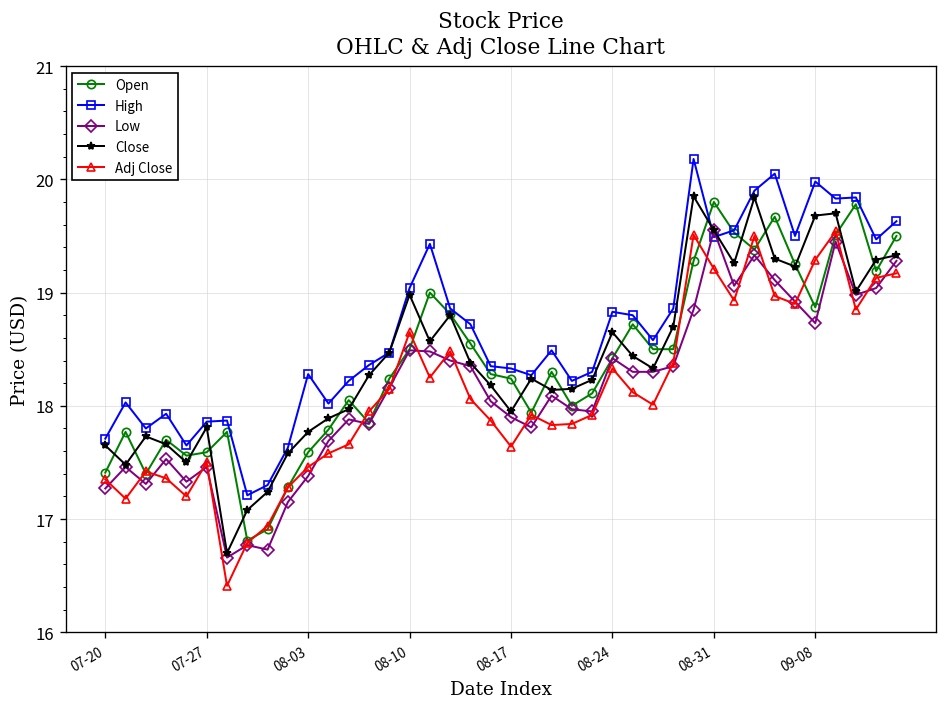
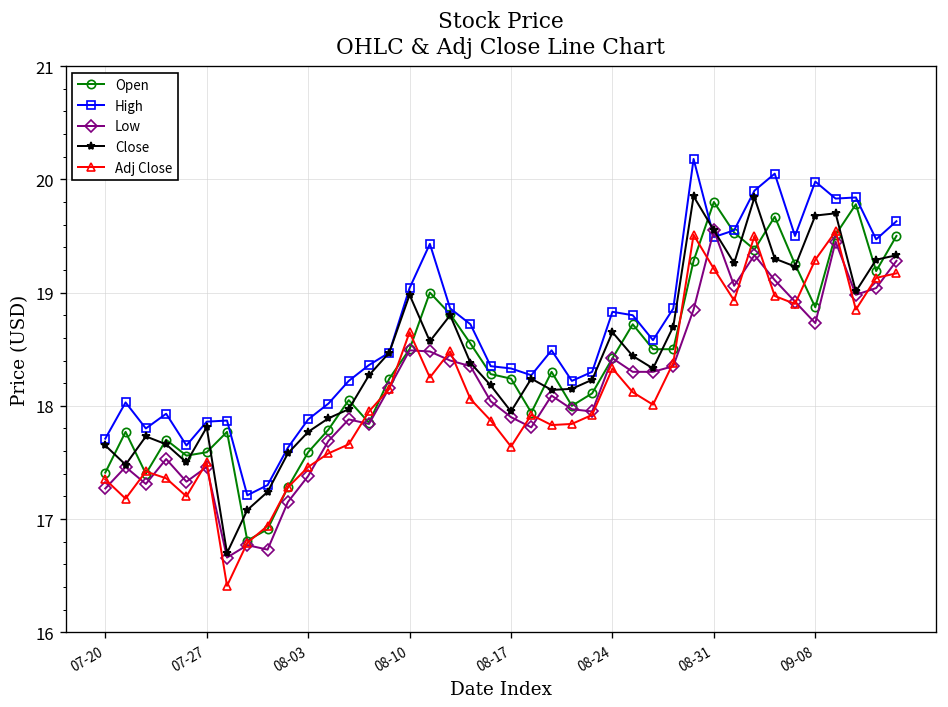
  {
    "Open": {
      "07-20": 17.4,
      "07-27": 17.6,
      "08-03": 17.6,
      "08-17": 18.2,
      "08-31": 19.8,
      "09-08": 18.9
    },
    "High": {
      "07-20": 17.7,
      "07-27": 17.9,
-     "08-03": 18.3,
+     "08-03": 17.9,
      "08-10": 19.0,
      "08-17": 18.3,
      "08-24": 18.8,
      "08-31": 19.5,
      "09-08": 20.0
    },
    "Low": {
      "07-20": 17.3,
      "07-27": 17.5,
      "08-03": 17.4,
      "08-17": 17.9,
      "09-08": 18.7
    },
    "Close": {
      "07-20": 17.7,
      "07-27": 17.8,
      "08-03": 17.8,
      "08-10": 19.0,
      "08-17": 18.0,
      "08-24": 18.7,
      "09-08": 19.7
    },
    "Adj Close": {
      "07-20": 17.4,
      "07-27": 17.5,
      "08-03": 17.5,
      "08-10": 18.7,
      "08-17": 17.6,
      "08-24": 18.3,
      "08-31": 19.2,
      "09-08": 19.3
    }
  }
